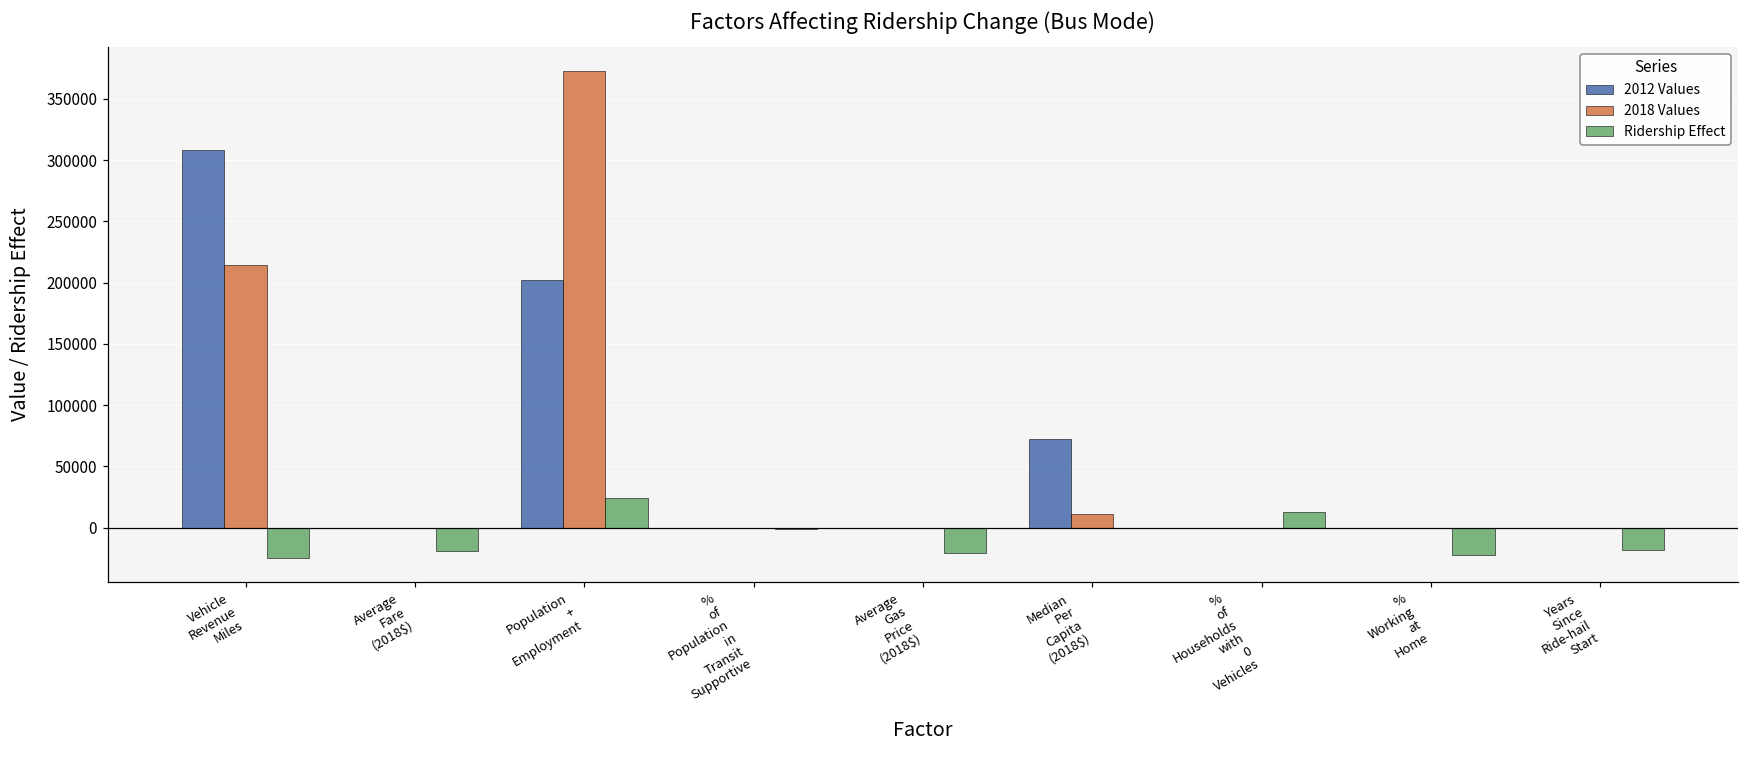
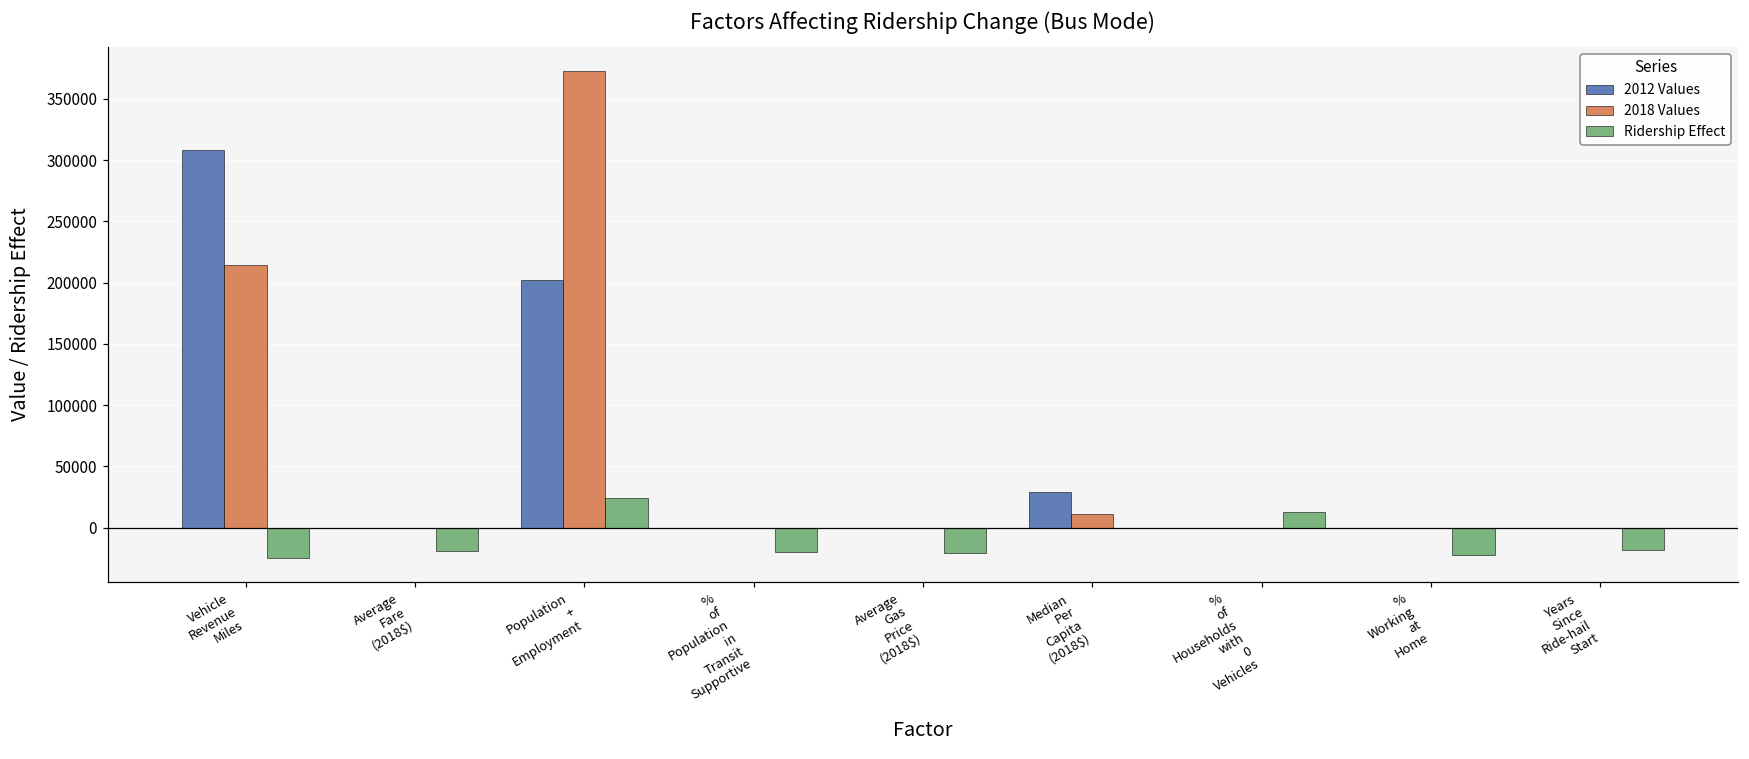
  {
    "2012 Values": {
      "Vehicle Revenue Miles": 308000,
      "Population + Employment": 202000,
-     "Median Per Capita (2018$)": 73000,
+     "Median Per Capita (2018$)": 29000,
      "Years Since Ride-hail Start": 0
    },
    "2018 Values": {
      "Vehicle Revenue Miles": 214000,
      "Population + Employment": 372000,
      "Median Per Capita (2018$)": 11000,
      "Years Since Ride-hail Start": 0
    },
    "Ridership Effect": {
      "Vehicle Revenue Miles": -24000,
      "Average Fare (2018$)": -19000,
      "Population + Employment": 24000,
-     "% of Population in Transit Supportive": -2000,
+     "% of Population in Transit Supportive": -20000,
      "Average Gas Price (2018$)": -21000,
      "% of Households with 0 Vehicles": 13000,
      "% Working at Home": -22000,
      "Years Since Ride-hail Start": -19000
    }
  }
